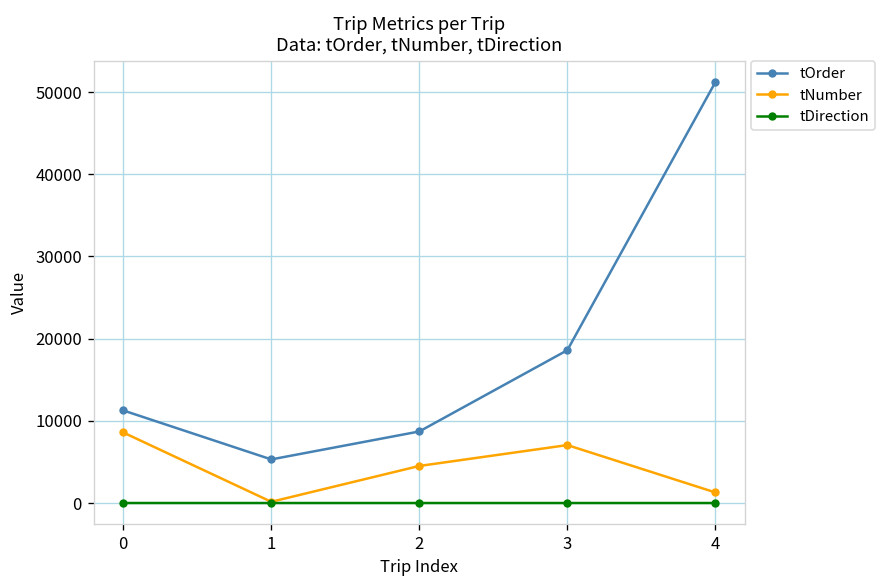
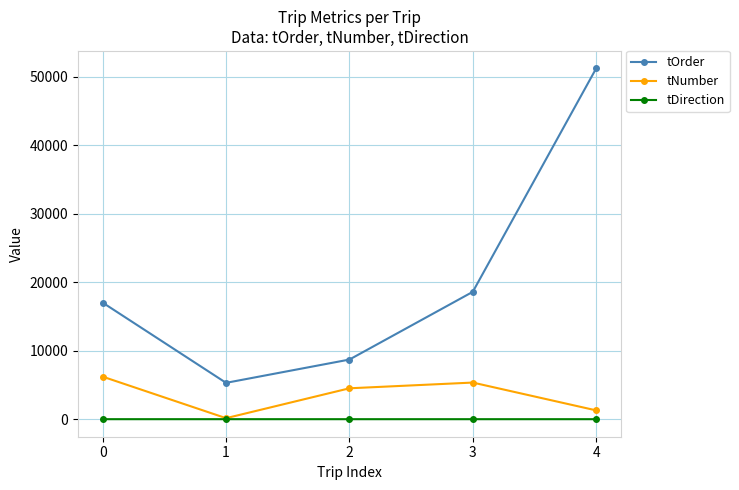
  {
    "tOrder": {
-     "0": 11000,
+     "0": 17000,
      "1": 5000,
      "2": 9000,
      "3": 19000,
      "4": 51000
    },
    "tNumber": {
-     "0": 9000,
+     "0": 6000,
      "2": 5000,
-     "3": 7000,
+     "3": 5000,
      "4": 1000
    },
    "tDirection": {
      "0": 0,
      "2": 0,
      "3": 0,
      "4": 0
    }
  }
